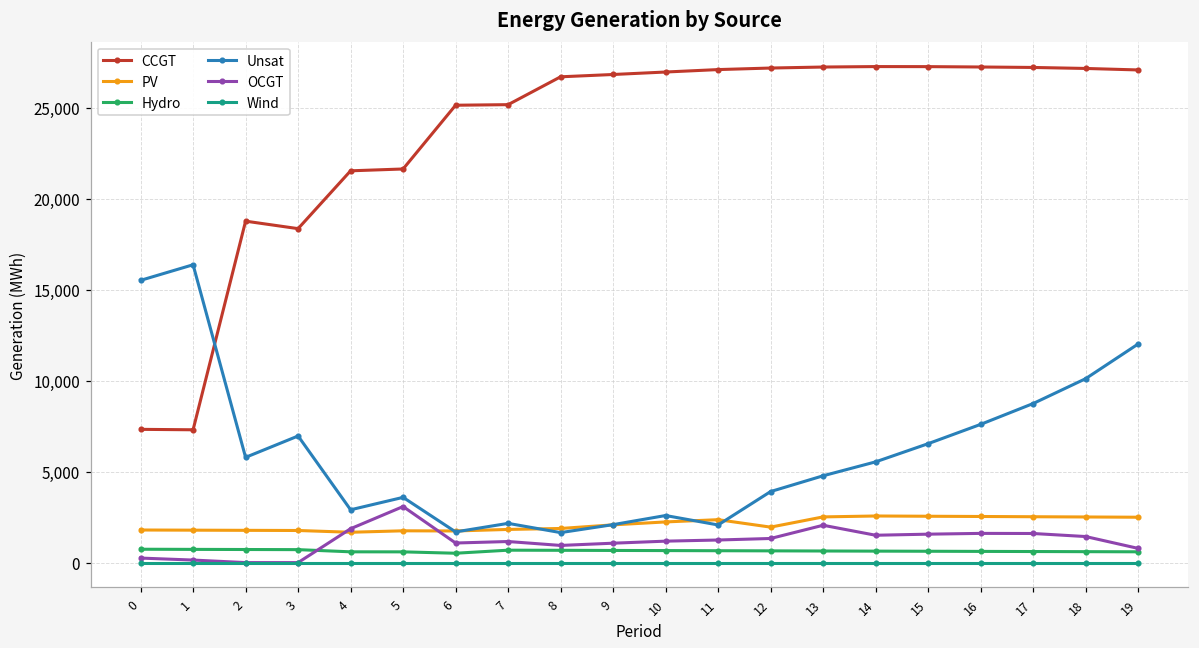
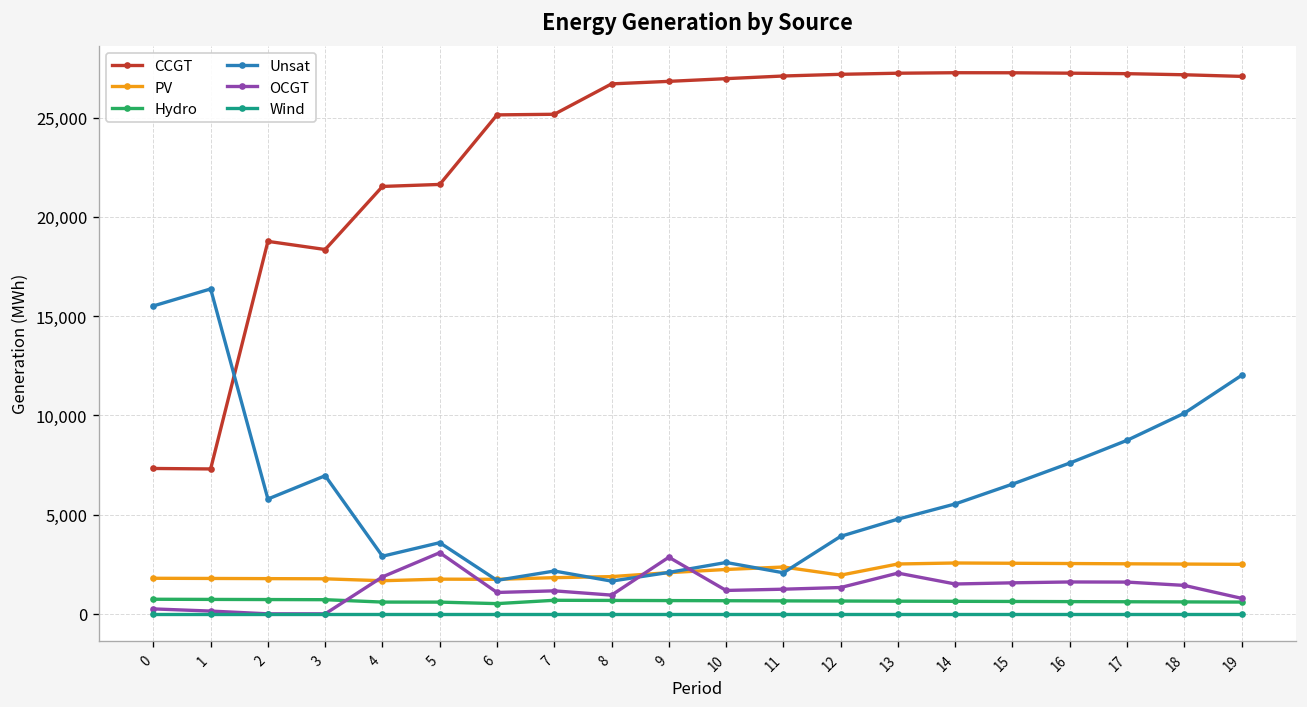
  {
    "CCGT": {
      "0": "7,300",
      "1": "7,300",
      "2": "18,800",
      "3": "18,400",
      "4": "21,500",
      "5": "21,600",
      "6": "25,100",
      "7": "25,200",
      "8": "26,700",
      "9": "26,800",
      "10": "27,000",
      "11": "27,100",
      "12": "27,200",
      "13": "27,200",
      "14": "27,300",
      "15": "27,300",
      "16": "27,200",
      "17": "27,200",
      "18": "27,200",
      "19": "27,100"
    },
    "PV": {
      "0": "1,800",
      "1": "1,800",
      "2": "1,800",
      "3": "1,800",
      "4": "1,700",
      "5": "1,700",
      "7": "1,800",
      "8": "1,900",
      "10": "2,200",
      "11": "2,400",
      "12": "1,900",
      "13": "2,500",
      "14": "2,600",
      "15": "2,500",
      "16": "2,500",
      "17": "2,500",
      "18": "2,500",
      "19": "2,500"
    },
    "Unsat": {
      "0": "15,500",
      "1": "16,400",
      "2": "5,800",
      "3": "7,000",
      "4": "2,900",
      "5": "3,600",
      "7": "2,200",
      "8": "1,600",
      "10": "2,600",
      "11": "2,100",
      "12": "3,900",
      "13": "4,800",
      "14": "5,500",
      "15": "6,500",
      "16": "7,600",
      "17": "8,700",
      "18": "10,100",
      "19": "12,000"
    },
    "OCGT": {
      "0": "200",
      "4": "1,900",
      "5": "3,100",
      "6": "1,100",
      "7": "1,200",
      "8": "900",
-     "9": "1,100",
+     "9": "2,900",
      "10": "1,200",
      "11": "1,200",
      "12": "1,300",
      "13": "2,100",
      "14": "1,500",
      "15": "1,600",
      "16": "1,600",
      "17": "1,600",
      "18": "1,400",
      "19": "800"
    }
  }
